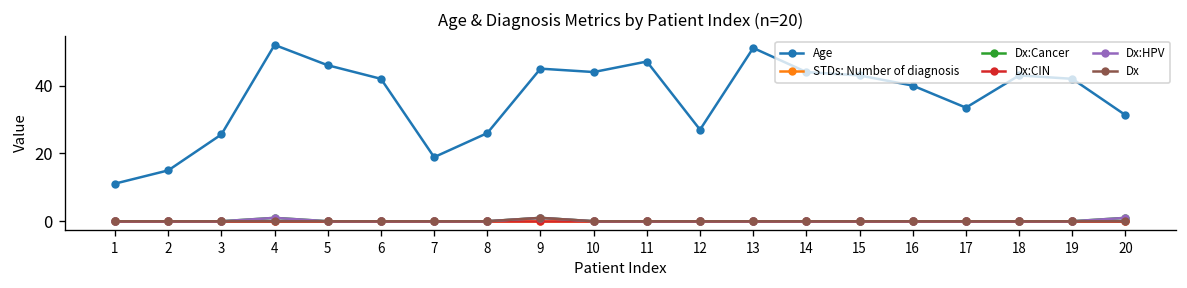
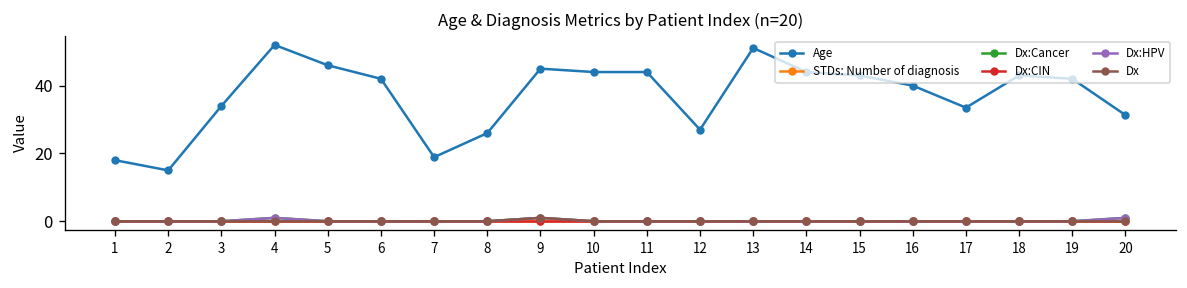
  {
    "Age": {
-     "1": 11,
+     "1": 18,
      "2": 15,
-     "3": 26,
+     "3": 34,
      "4": 52,
      "5": 46,
      "6": 42,
      "7": 19,
      "8": 26,
      "9": 45,
      "10": 44,
-     "11": 47,
+     "11": 44,
      "12": 27,
      "13": 51,
      "16": 40,
      "17": 34,
      "20": 31
    },
    "Dx:CIN": {
      "9": 0
    },
    "Dx:HPV": {
      "4": 1,
      "20": 1
    }
  }
